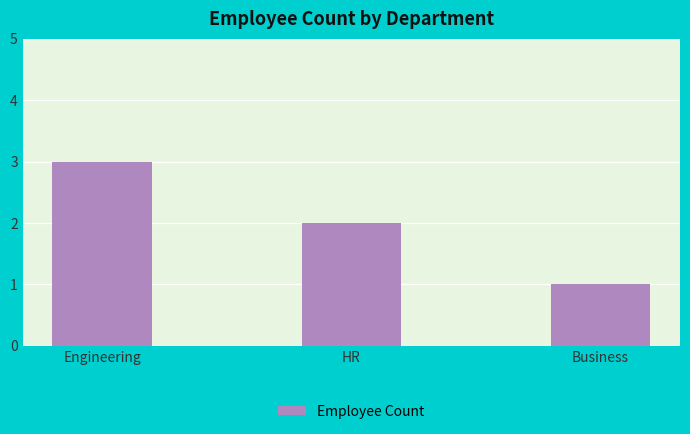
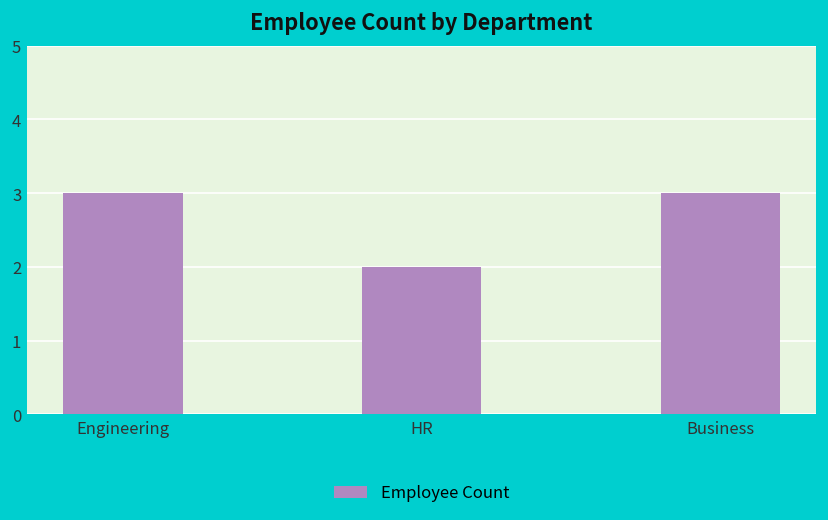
  {
    "Engineering": 3,
    "HR": 2,
-   "Business": 1
+   "Business": 3
  }
